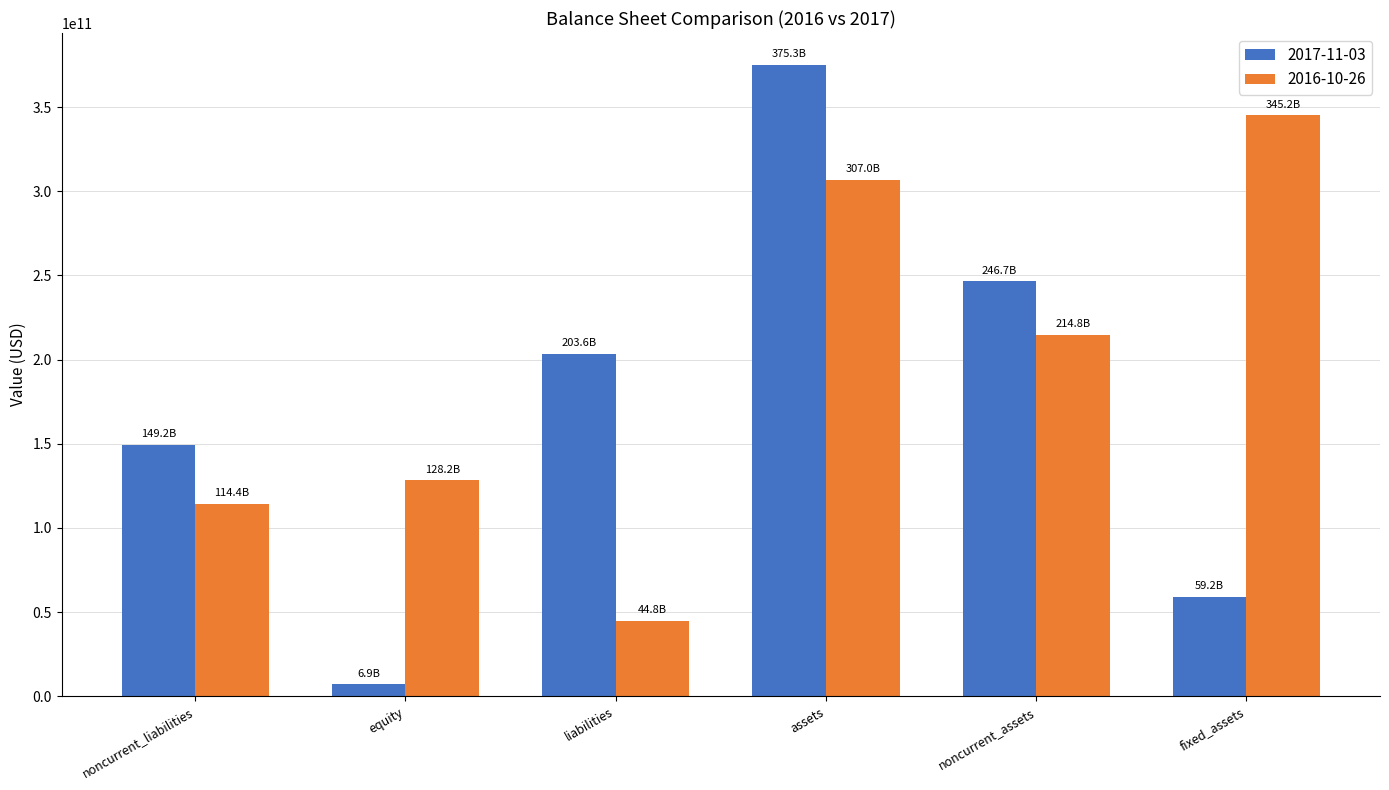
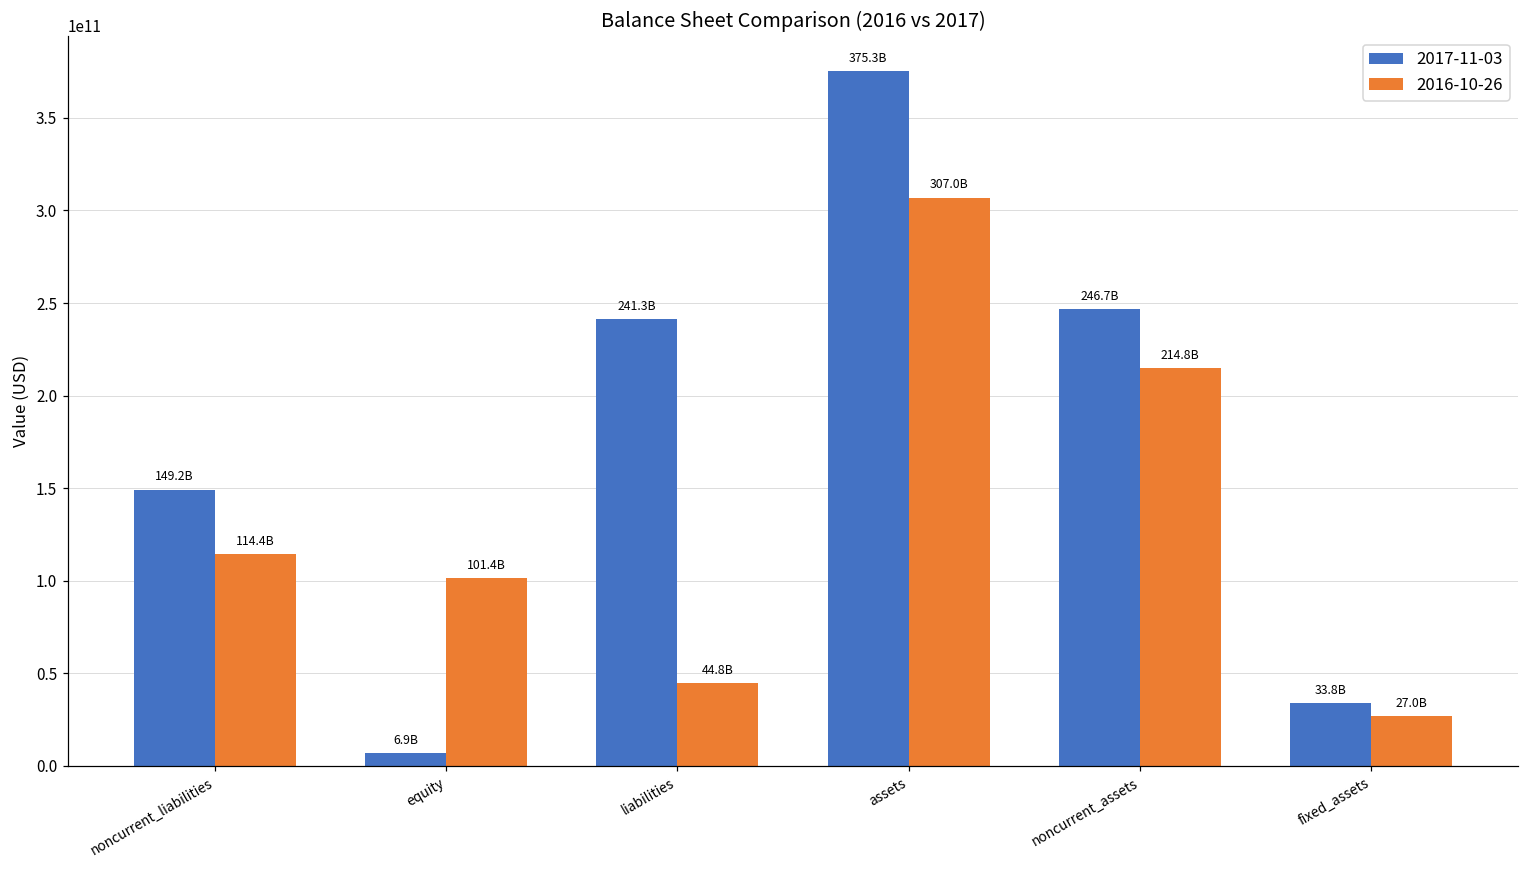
  {
    "2017-11-03": {
      "noncurrent_liabilities": "149.2B",
      "equity": "6.9B",
-     "liabilities": "203.6B",
+     "liabilities": "241.3B",
      "assets": "375.3B",
      "noncurrent_assets": "246.7B",
-     "fixed_assets": "59.2B"
+     "fixed_assets": "33.8B"
    },
    "2016-10-26": {
      "noncurrent_liabilities": "114.4B",
-     "equity": "128.2B",
+     "equity": "101.4B",
      "liabilities": "44.8B",
      "assets": "307.0B",
      "noncurrent_assets": "214.8B",
-     "fixed_assets": "345.2B"
+     "fixed_assets": "27.0B"
    }
  }
